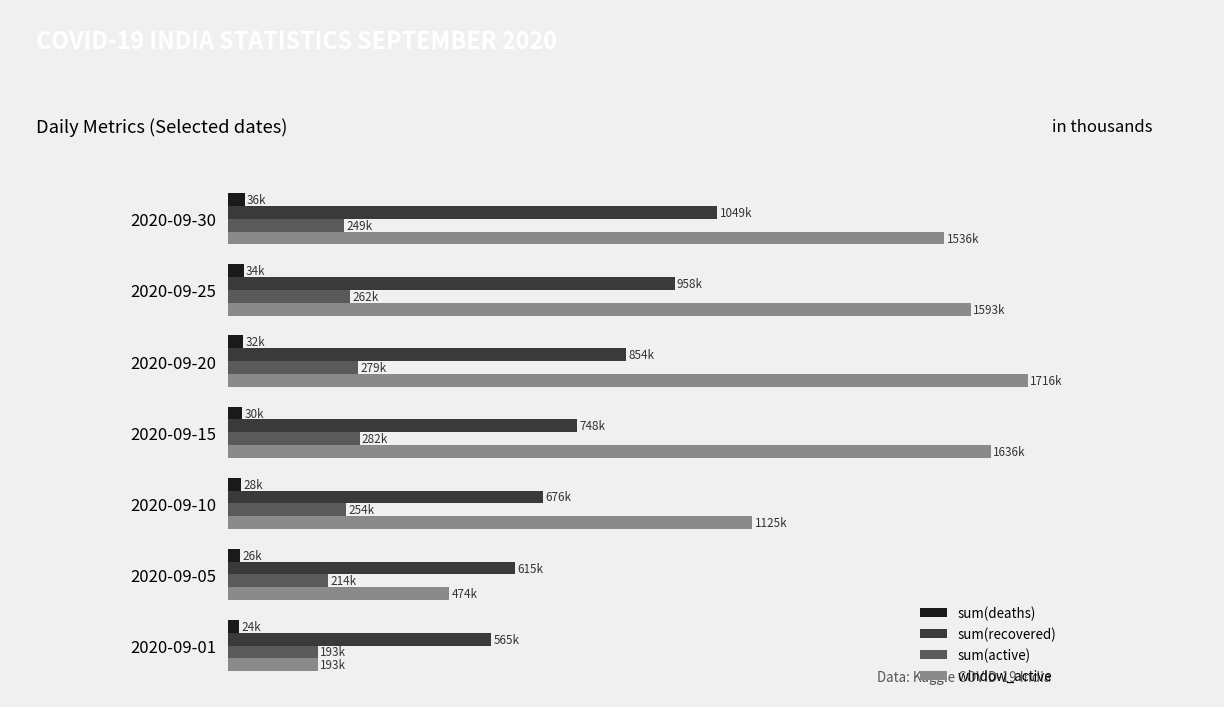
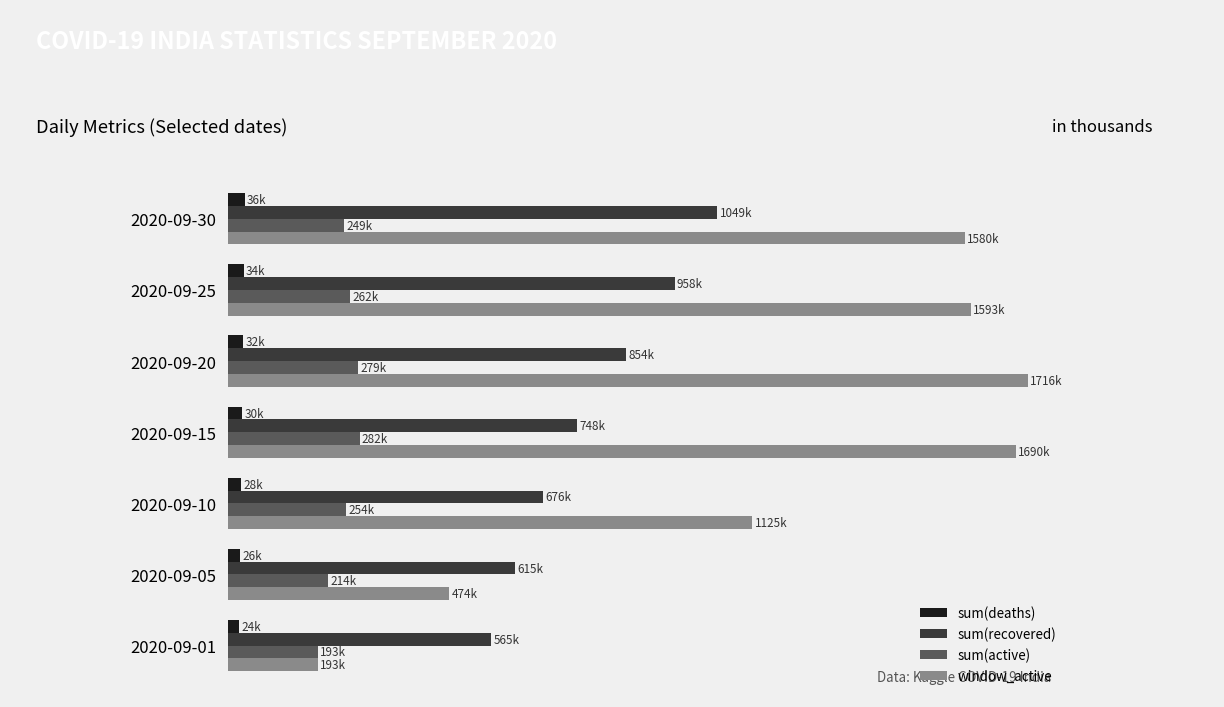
  {
    "window_active": {
-     "2020-09-30": "1536k",
+     "2020-09-30": "1580k",
      "2020-09-25": "1593k",
      "2020-09-20": "1716k",
-     "2020-09-15": "1636k",
+     "2020-09-15": "1690k",
      "2020-09-10": "1125k",
      "2020-09-05": "474k",
      "2020-09-01": "193k"
    }
  }
